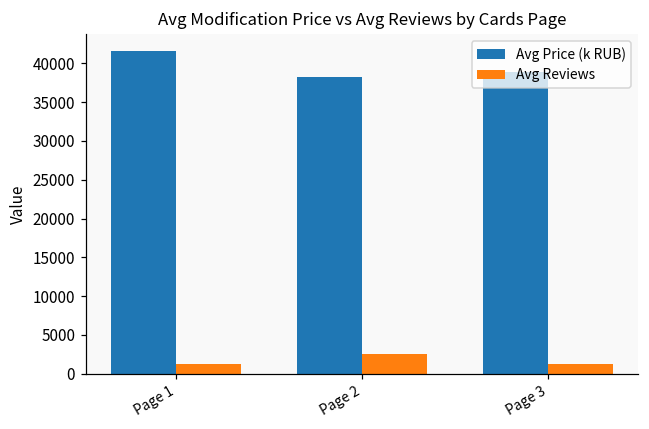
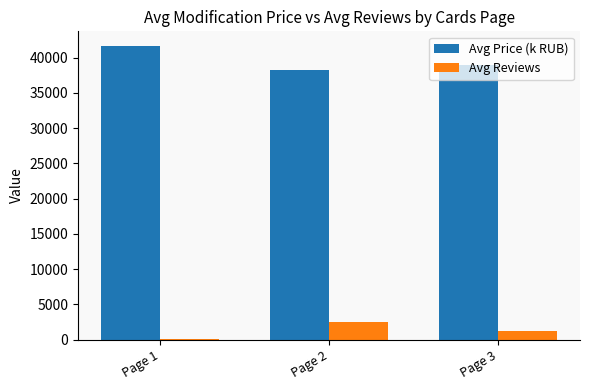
  {
    "Avg Price (k RUB)": {
      "Page 1": 42000,
      "Page 2": 38000
    },
    "Avg Reviews": {
-     "Page 1": 1000,
+     "Page 1": 0,
      "Page 2": 3000,
      "Page 3": 1000
    }
  }
